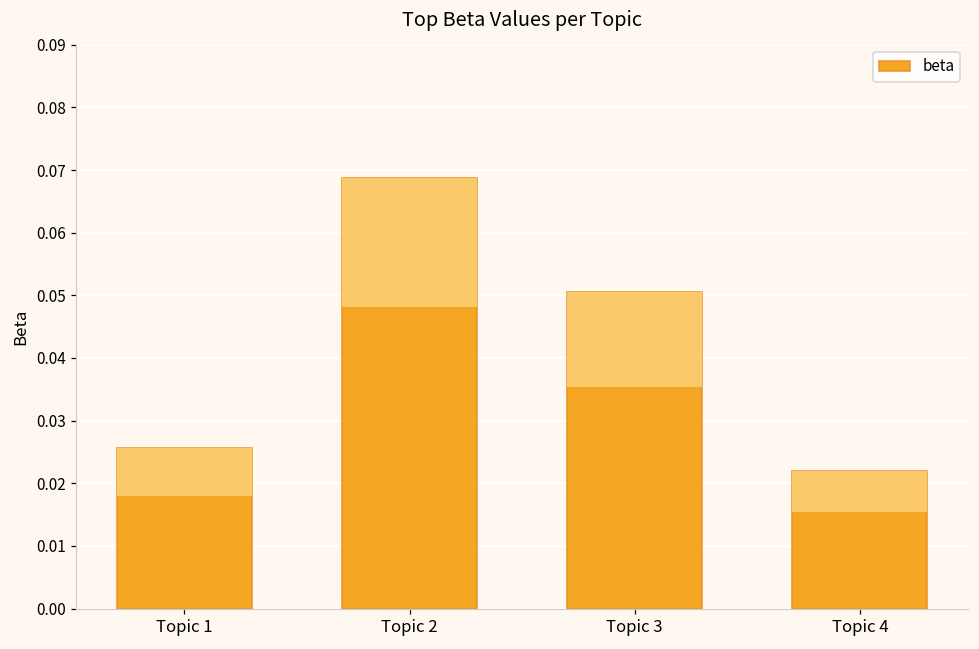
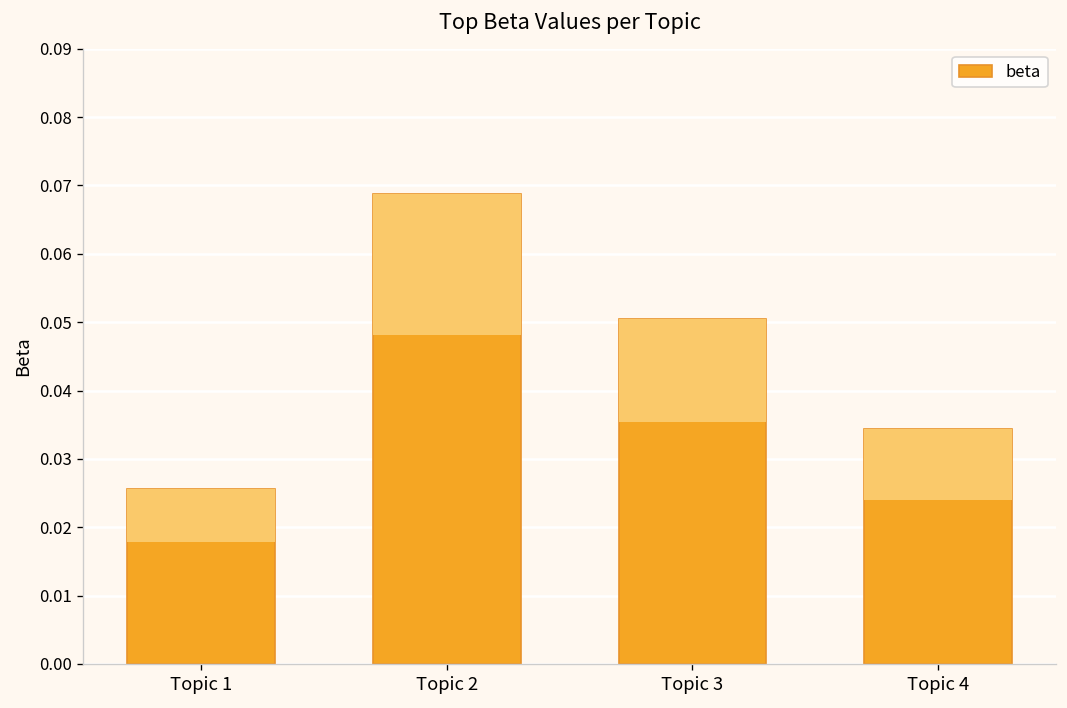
  {
    "beta": {
      "Topic 1": 0.026,
      "Topic 2": 0.069,
      "Topic 3": 0.050,
-     "Topic 4": 0.022
+     "Topic 4": 0.034
    }
  }
